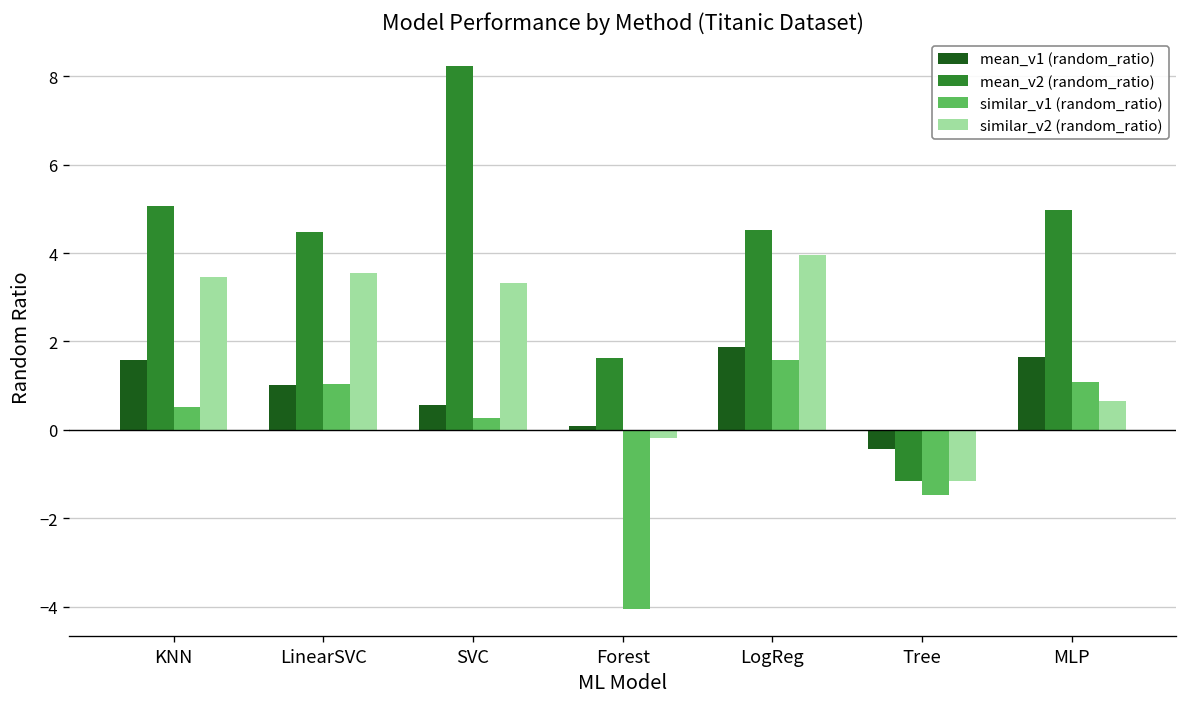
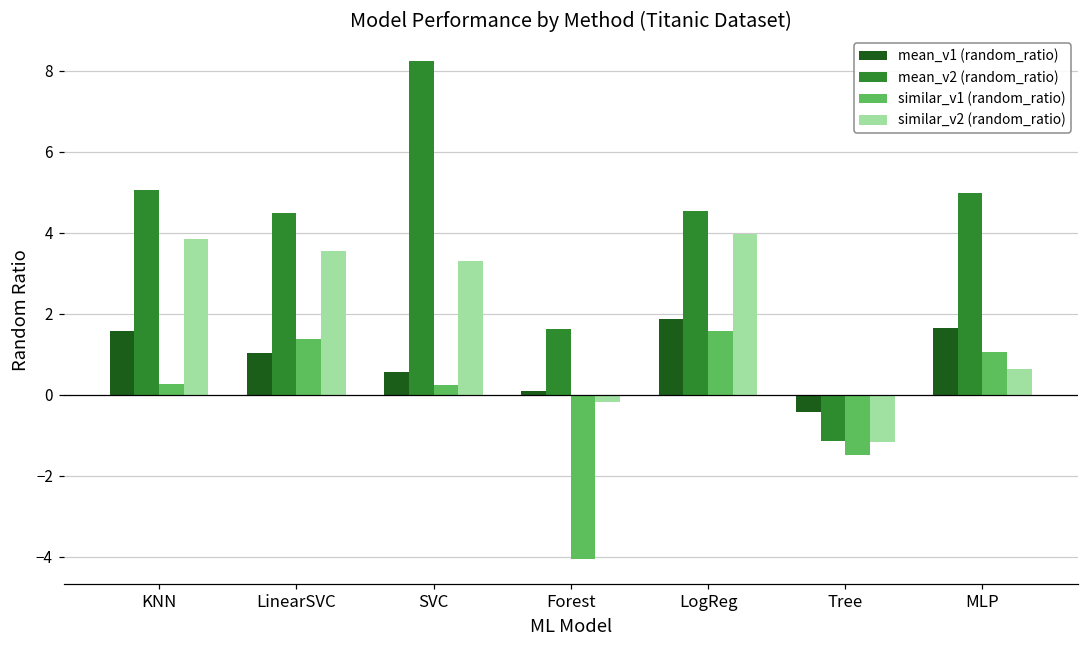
  {
    "similar_v1 (random_ratio)": {
-     "KNN": 0.5,
-     "LinearSVC": 1.0,
+     "KNN": 0.3,
+     "LinearSVC": 1.4,
      "SVC": 0.3,
      "Forest": -4.0,
      "LogReg": 1.6,
      "Tree": -1.5,
      "MLP": 1.1
    },
    "similar_v2 (random_ratio)": {
-     "KNN": 3.5,
+     "KNN": 3.8,
      "LinearSVC": 3.5,
      "SVC": 3.3,
      "Forest": -0.2,
      "LogReg": 4.0,
      "Tree": -1.2,
      "MLP": 0.6
    }
  }
